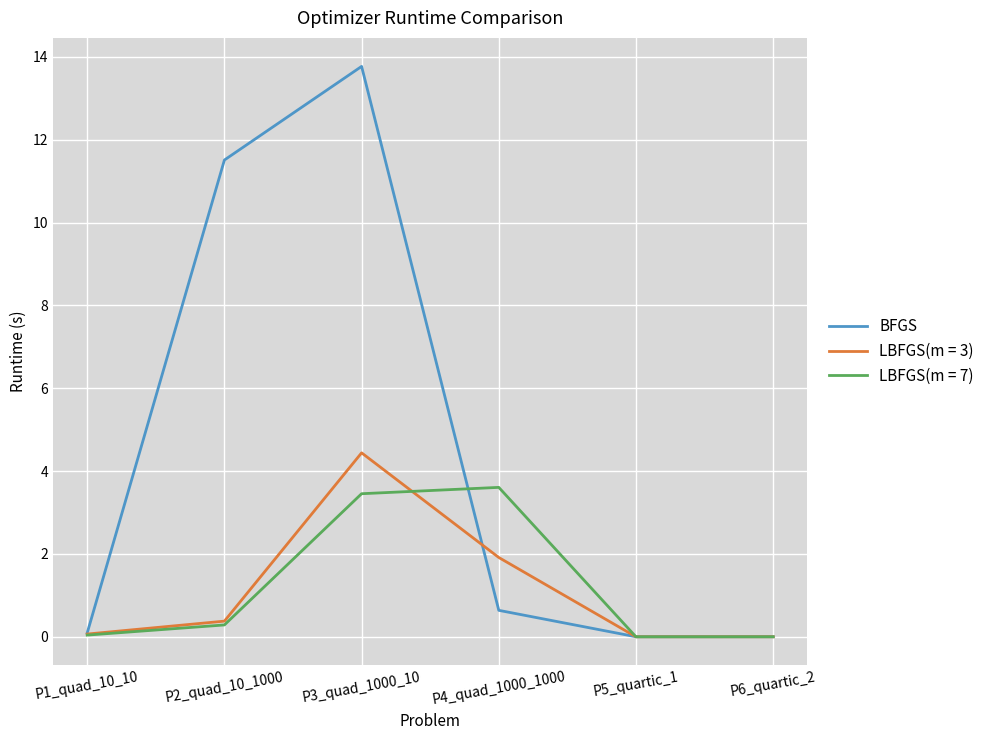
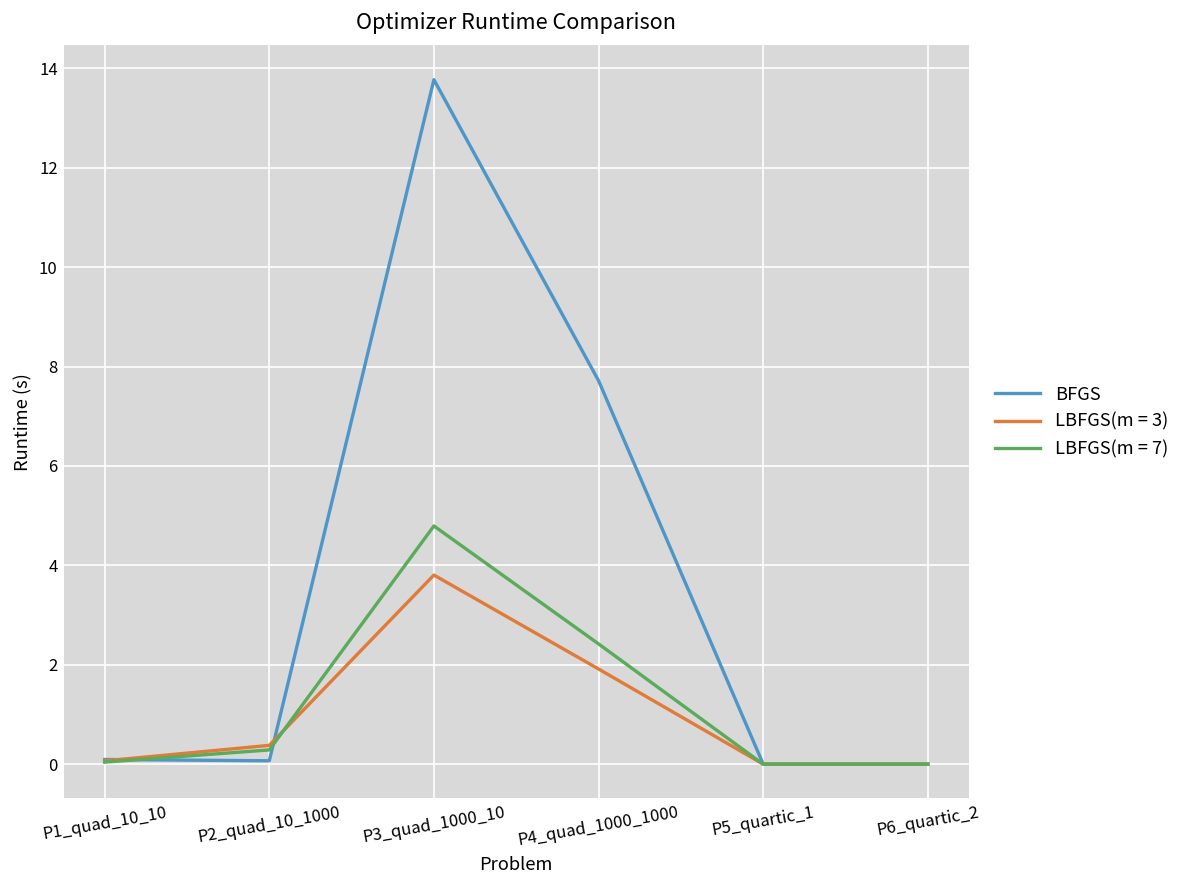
  {
    "BFGS": {
-     "P2_quad_10_1000": 11.5,
+     "P2_quad_10_1000": 0.1,
      "P3_quad_1000_10": 13.8,
-     "P4_quad_1000_1000": 0.6
+     "P4_quad_1000_1000": 7.7
    },
    "LBFGS(m = 3)": {
      "P2_quad_10_1000": 0.4,
-     "P3_quad_1000_10": 4.4,
+     "P3_quad_1000_10": 3.8,
      "P4_quad_1000_1000": 1.9
    },
    "LBFGS(m = 7)": {
      "P2_quad_10_1000": 0.3,
-     "P3_quad_1000_10": 3.5,
-     "P4_quad_1000_1000": 3.6
+     "P3_quad_1000_10": 4.8,
+     "P4_quad_1000_1000": 2.4
    }
  }
